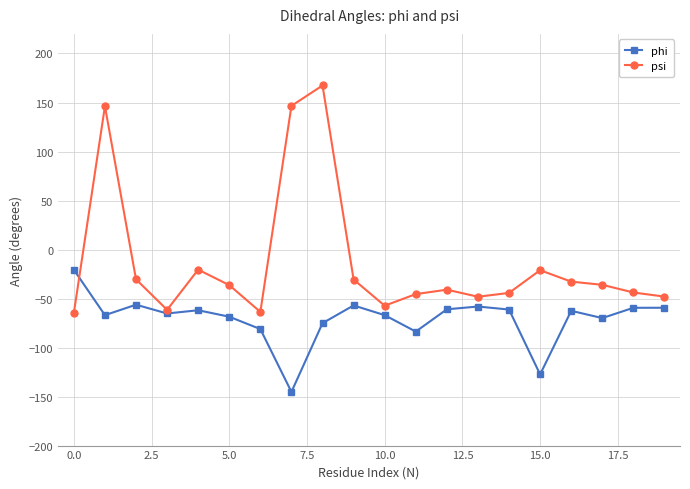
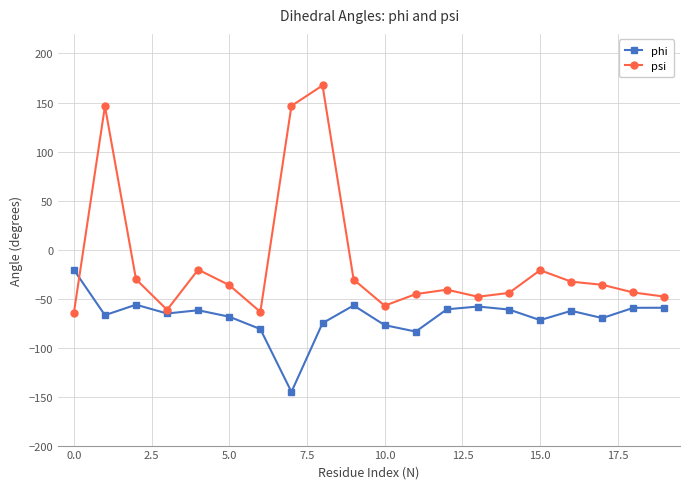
  {
    "phi": {
      "0.0": -20,
      "5.0": -70,
-     "10.0": -70,
-     "15.0": -130
+     "10.0": -80,
+     "15.0": -70
    },
    "psi": {
      "0.0": -60,
      "5.0": -40,
      "10.0": -60,
      "15.0": -20
    }
  }
